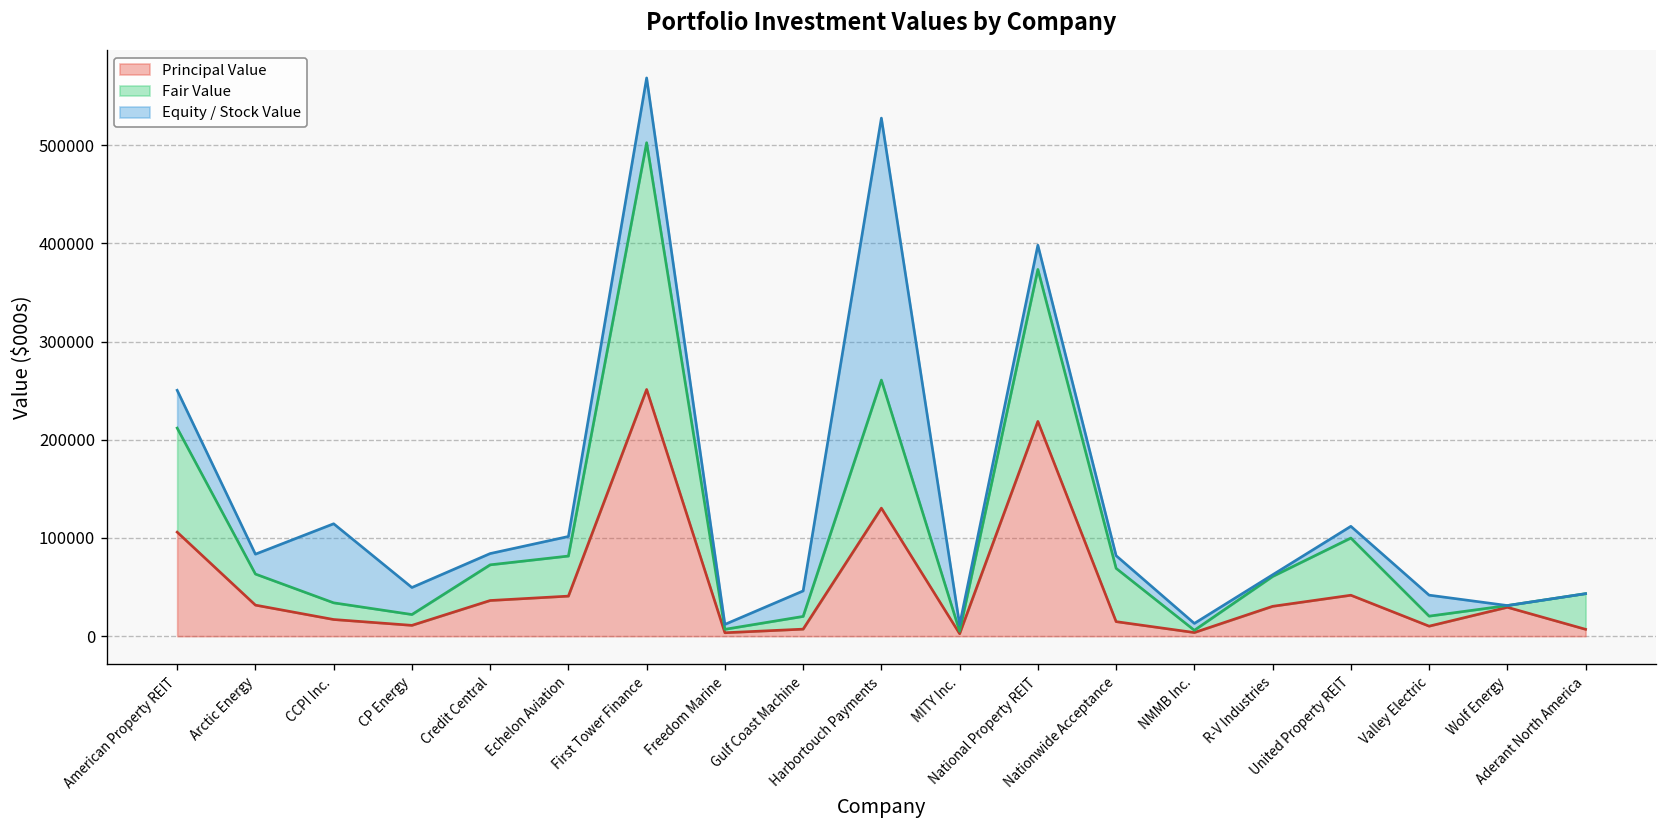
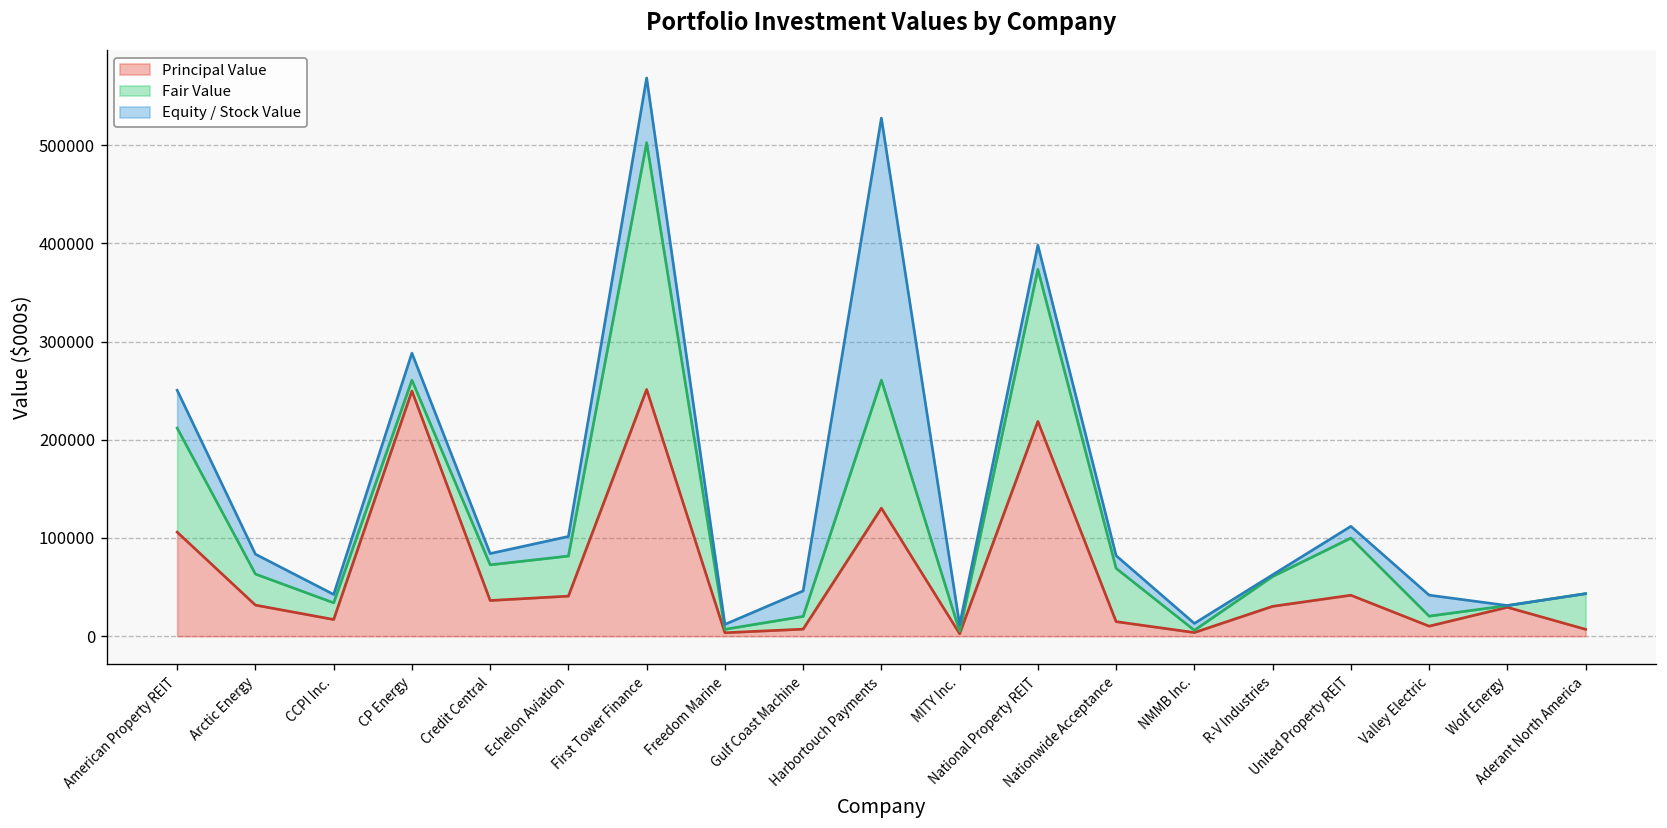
  {
    "Principal Value": {
      "American Property REIT": 110000,
      "Arctic Energy": 30000,
      "CCPI Inc.": 20000,
-     "CP Energy": 10000,
+     "CP Energy": 250000,
      "Credit Central": 40000,
      "Echelon Aviation": 40000,
      "First Tower Finance": 250000,
      "Freedom Marine": 0,
      "Gulf Coast Machine": 10000,
      "Harbortouch Payments": 130000,
      "National Property REIT": 220000,
      "Nationwide Acceptance": 10000,
      "R-V Industries": 30000,
      "United Property REIT": 40000,
      "Valley Electric": 10000,
      "Aderant North America": 10000
    },
    "Fair Value": {
      "American Property REIT": 110000,
      "Arctic Energy": 30000,
      "CCPI Inc.": 20000,
      "CP Energy": 10000,
      "Credit Central": 40000,
      "Echelon Aviation": 40000,
      "First Tower Finance": 250000,
      "Freedom Marine": 0,
      "Gulf Coast Machine": 10000,
      "Harbortouch Payments": 130000,
      "National Property REIT": 150000,
      "Nationwide Acceptance": 50000,
      "United Property REIT": 60000,
      "Valley Electric": 10000
    },
    "Equity / Stock Value": {
      "American Property REIT": 40000,
      "Arctic Energy": 20000,
-     "CCPI Inc.": 80000,
+     "CCPI Inc.": 10000,
      "CP Energy": 30000,
      "Credit Central": 10000,
      "Echelon Aviation": 20000,
      "First Tower Finance": 70000,
      "Freedom Marine": 10000,
      "Gulf Coast Machine": 30000,
      "Harbortouch Payments": 270000,
      "MITY Inc.": 10000,
      "National Property REIT": 20000,
      "Nationwide Acceptance": 10000,
      "NMMB Inc.": 10000,
      "United Property REIT": 10000,
      "Valley Electric": 20000
    }
  }
